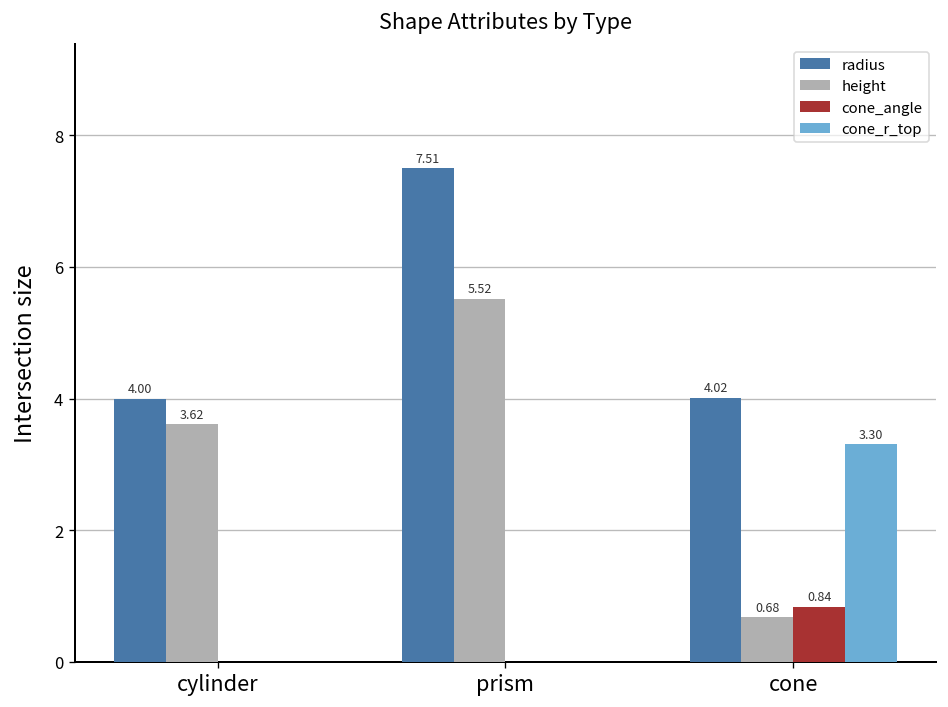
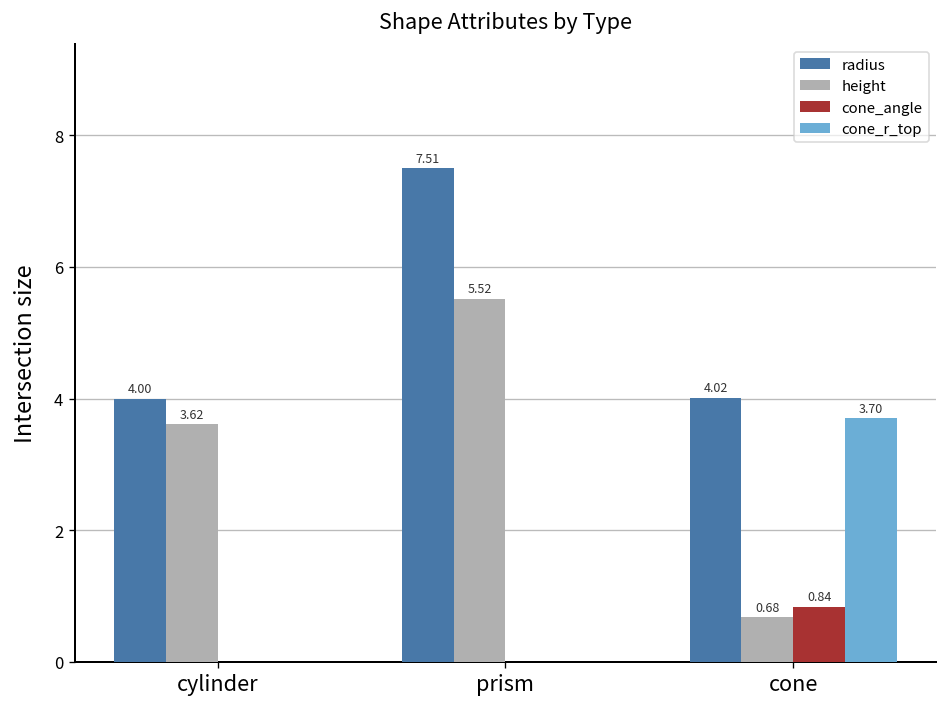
  {
    "radius": {
      "cylinder": 4.00,
      "prism": 7.51,
      "cone": 4.02
    },
    "height": {
      "cylinder": 3.62,
      "prism": 5.52,
      "cone": 0.68
    },
    "cone_angle": {
      "cone": 0.84
    },
    "cone_r_top": {
-     "cone": 3.30
+     "cone": 3.70
    }
  }
